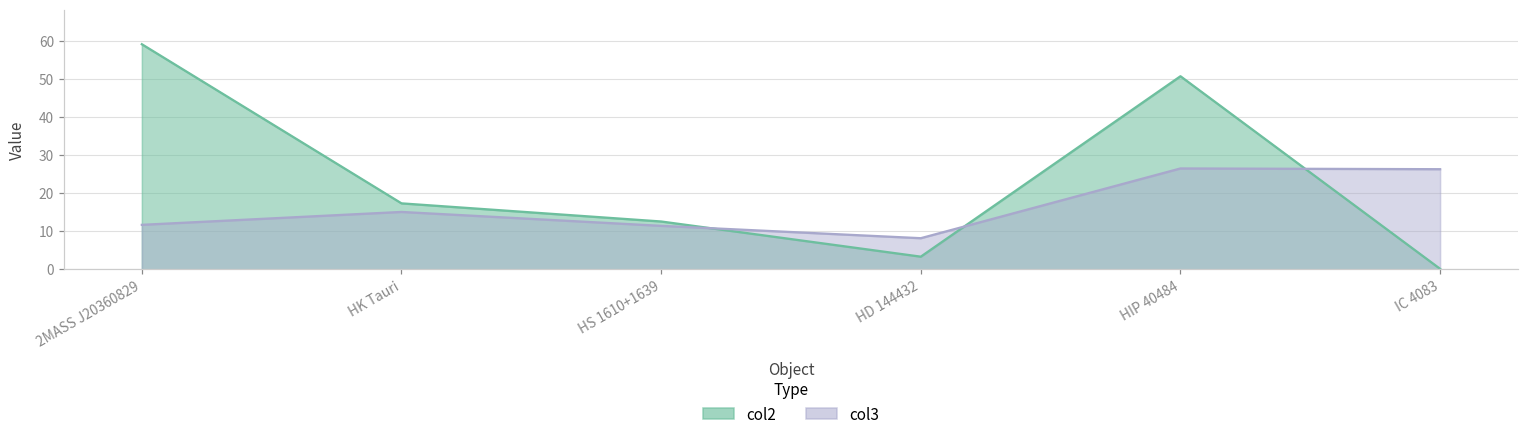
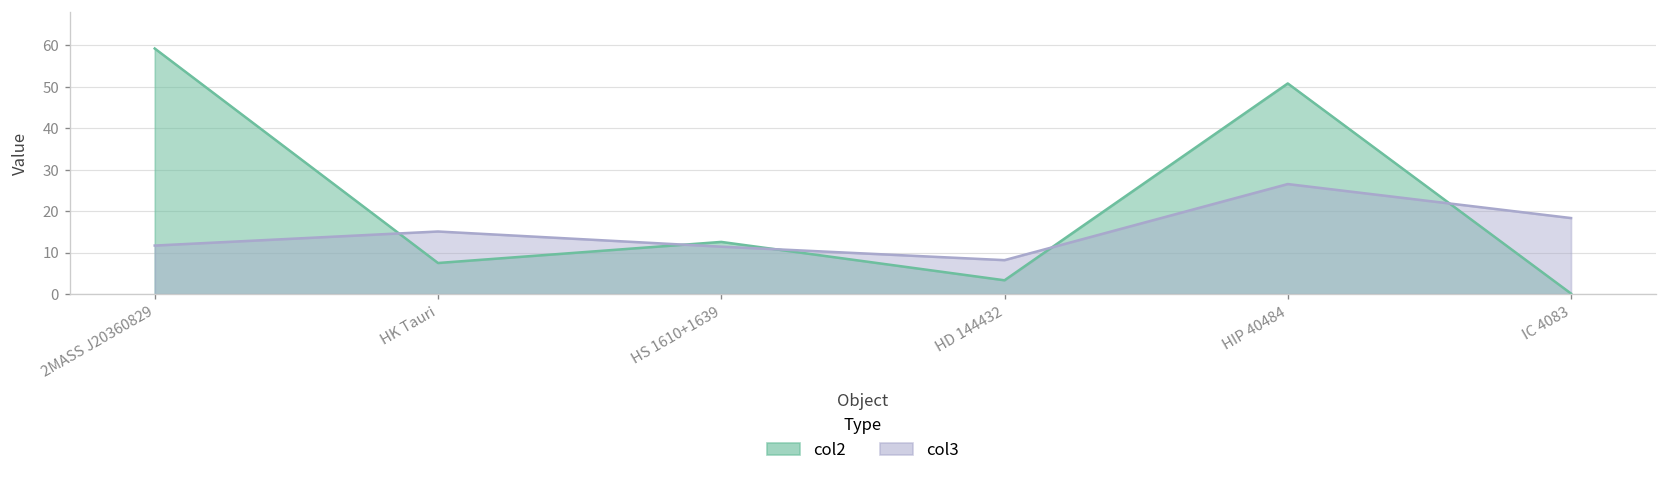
  {
    "col2": {
      "2MASS J20360829": 59,
-     "HK Tauri": 17,
+     "HK Tauri": 8,
      "HS 1610+1639": 13,
      "HD 144432": 3,
      "HIP 40484": 51,
      "IC 4083": 0
    },
    "col3": {
      "2MASS J20360829": 12,
      "HK Tauri": 15,
      "HS 1610+1639": 11,
      "HD 144432": 8,
      "HIP 40484": 27,
-     "IC 4083": 26
+     "IC 4083": 18
    }
  }
